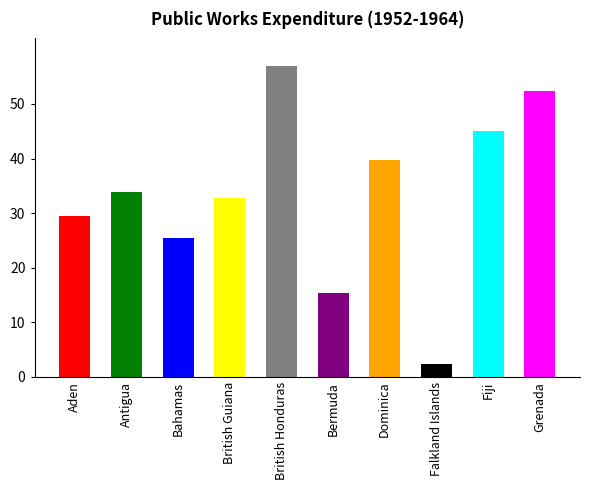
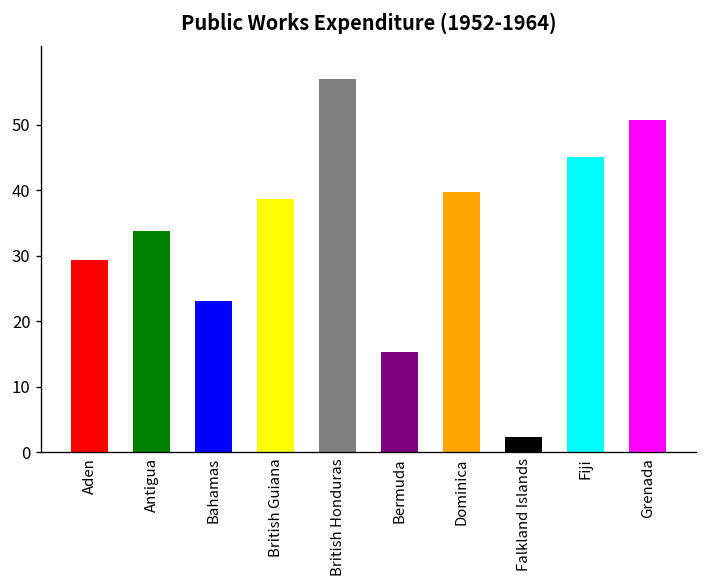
  {
    "Aden": 29,
    "Antigua": 34,
-   "Bahamas": 25,
-   "British Guiana": 33,
+   "Bahamas": 23,
+   "British Guiana": 39,
    "British Honduras": 57,
    "Bermuda": 15,
    "Dominica": 40,
    "Falkland Islands": 2,
    "Fiji": 45,
-   "Grenada": 52
+   "Grenada": 51
  }
